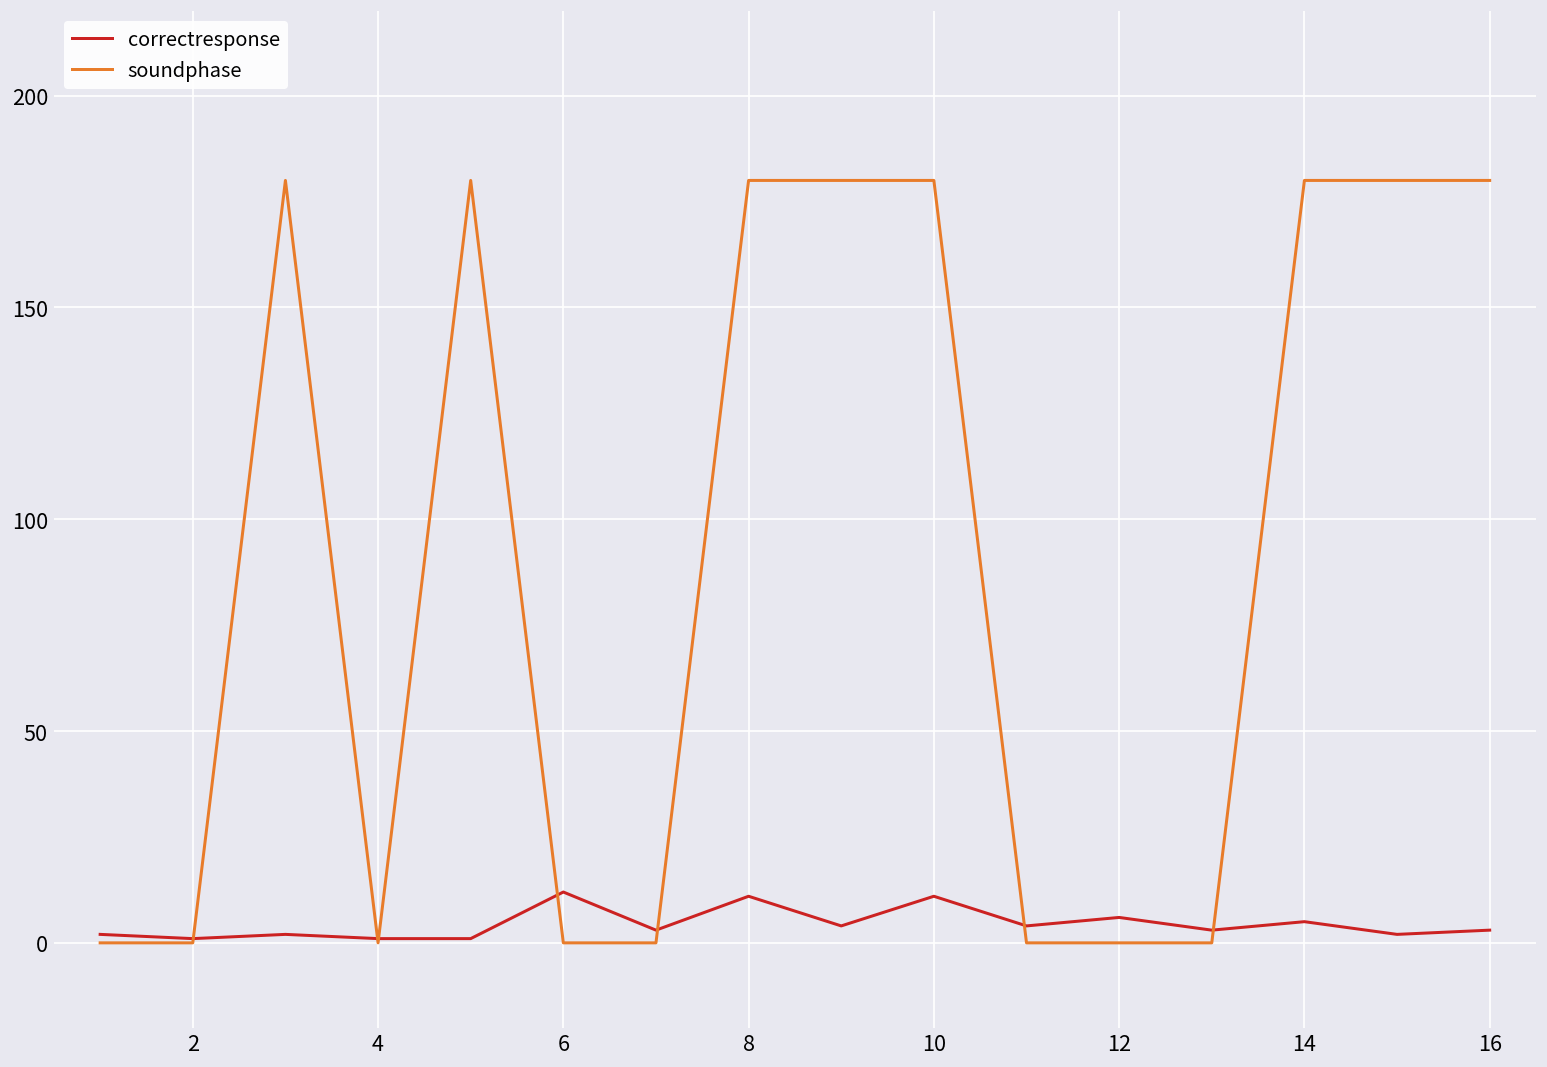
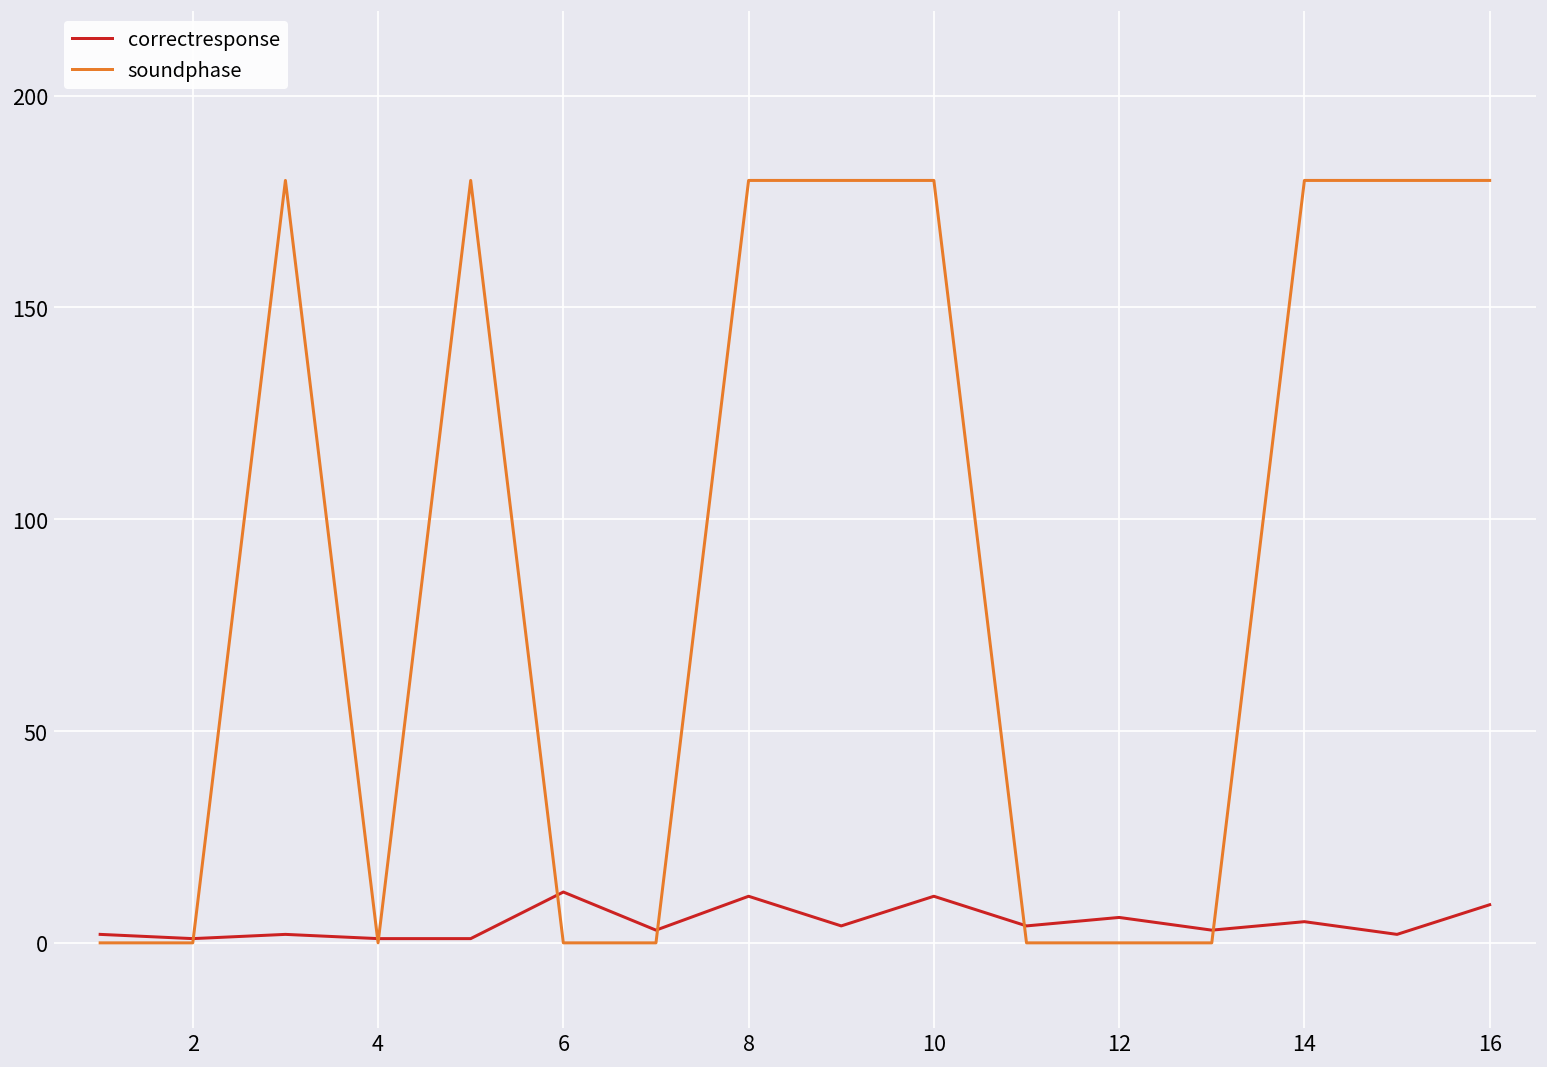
  {
    "correctresponse": {
      "2": 1,
      "4": 1,
      "6": 12,
      "8": 11,
      "10": 11,
      "12": 6,
      "14": 5,
-     "16": 3
+     "16": 9
    },
    "soundphase": {
      "2": 0,
      "4": 0,
      "6": 0,
      "8": 180,
      "10": 180,
      "12": 0,
      "14": 180,
      "16": 180
    }
  }
